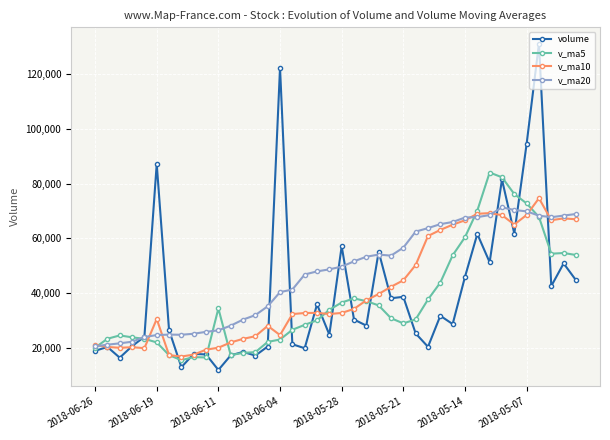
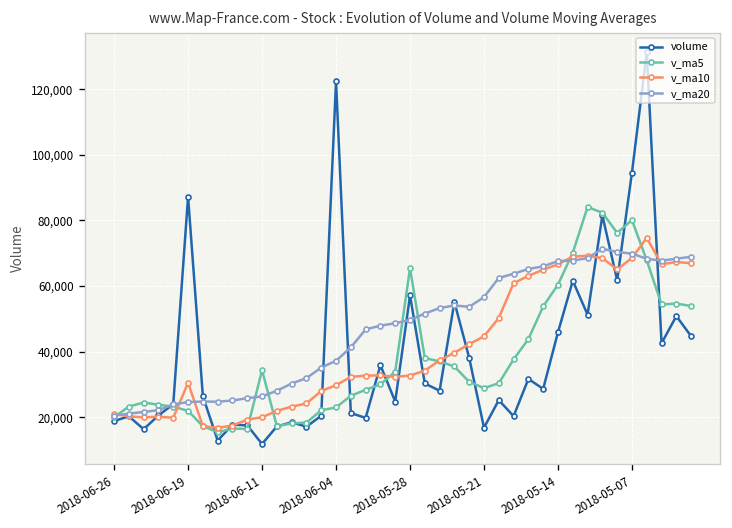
  {
    "volume": {
      "2018-06-26": "19,000",
      "2018-06-19": "87,000",
      "2018-06-11": "12,000",
      "2018-06-04": "122,000",
      "2018-05-28": "57,000",
-     "2018-05-21": "39,000",
+     "2018-05-21": "17,000",
      "2018-05-14": "46,000",
      "2018-05-07": "95,000"
    },
    "v_ma5": {
      "2018-06-19": "22,000",
      "2018-06-11": "34,000",
      "2018-06-04": "23,000",
-     "2018-05-28": "37,000",
+     "2018-05-28": "65,000",
      "2018-05-21": "29,000",
      "2018-05-14": "60,000",
-     "2018-05-07": "73,000"
+     "2018-05-07": "80,000"
    },
    "v_ma10": {
      "2018-06-19": "30,000",
      "2018-06-11": "20,000",
-     "2018-06-04": "25,000",
+     "2018-06-04": "30,000",
      "2018-05-28": "33,000",
      "2018-05-21": "45,000",
      "2018-05-14": "67,000",
      "2018-05-07": "69,000"
    },
    "v_ma20": {
      "2018-06-19": "25,000",
      "2018-06-11": "26,000",
-     "2018-06-04": "40,000",
+     "2018-06-04": "37,000",
      "2018-05-28": "50,000",
      "2018-05-21": "57,000",
      "2018-05-14": "68,000",
      "2018-05-07": "70,000"
    }
  }
